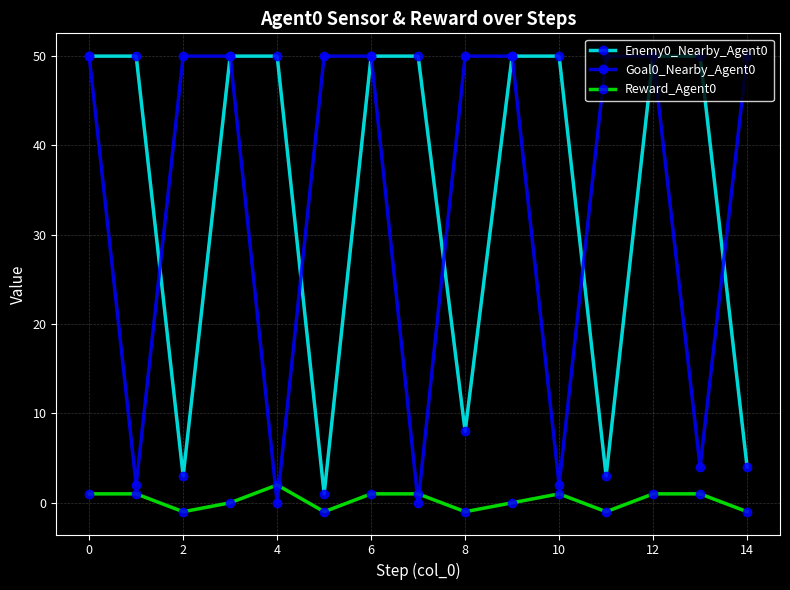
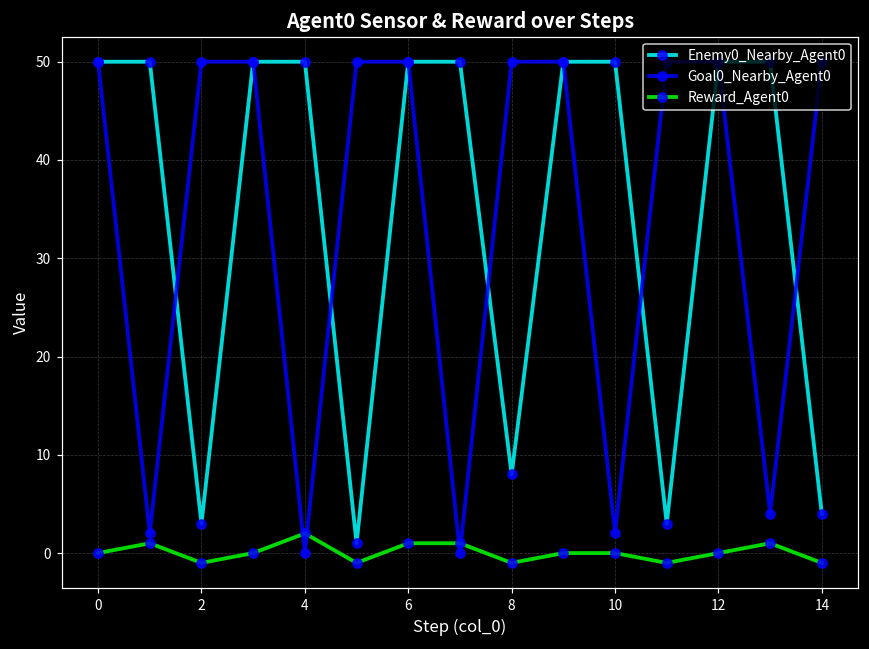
  {
    "Enemy0_Nearby_Agent0": {
      "2": 3,
      "4": 50,
      "8": 8,
      "10": 50,
      "14": 4
    },
    "Goal0_Nearby_Agent0": {
      "2": 50,
      "4": 0,
      "8": 50,
      "10": 2
    },
    "Reward_Agent0": {
-     "0": 1,
+     "0": 0,
      "2": -1,
      "4": 2,
      "6": 1,
      "8": -1,
-     "10": 1,
-     "12": 1,
+     "10": 0,
+     "12": 0,
      "14": -1
    }
  }
